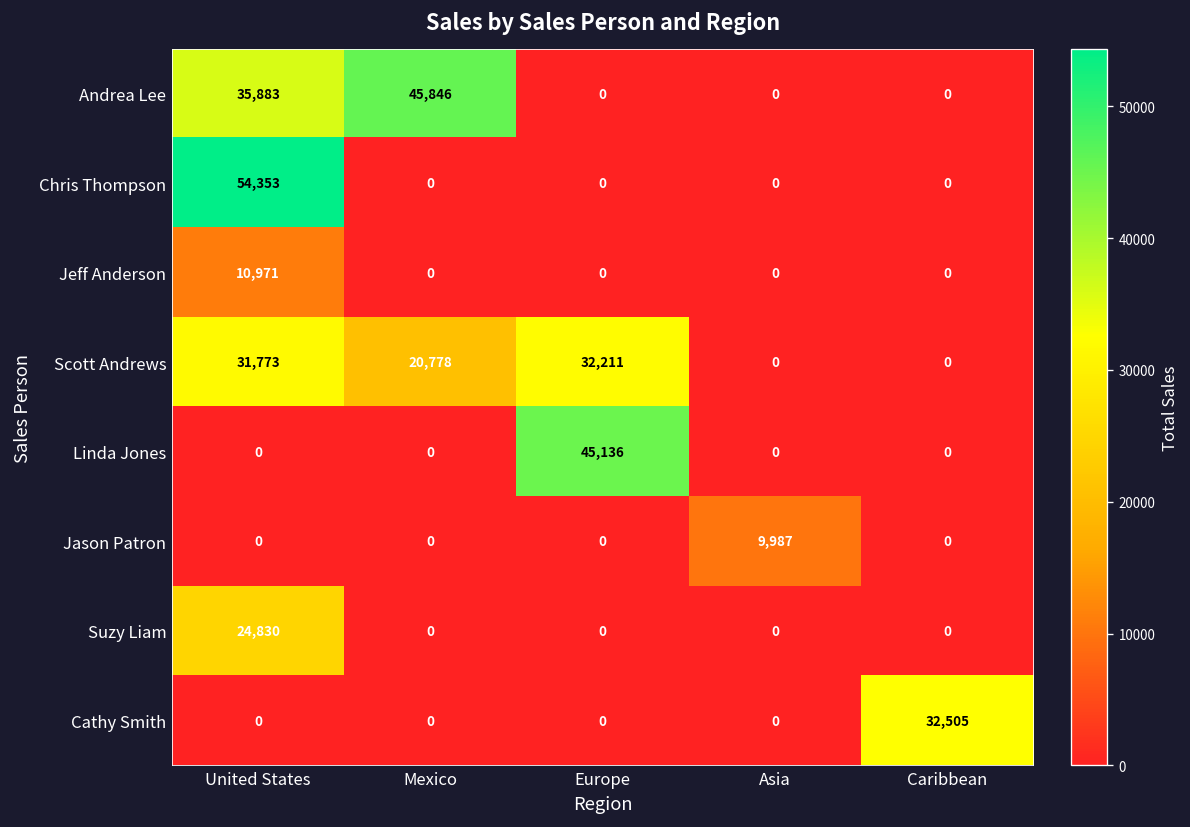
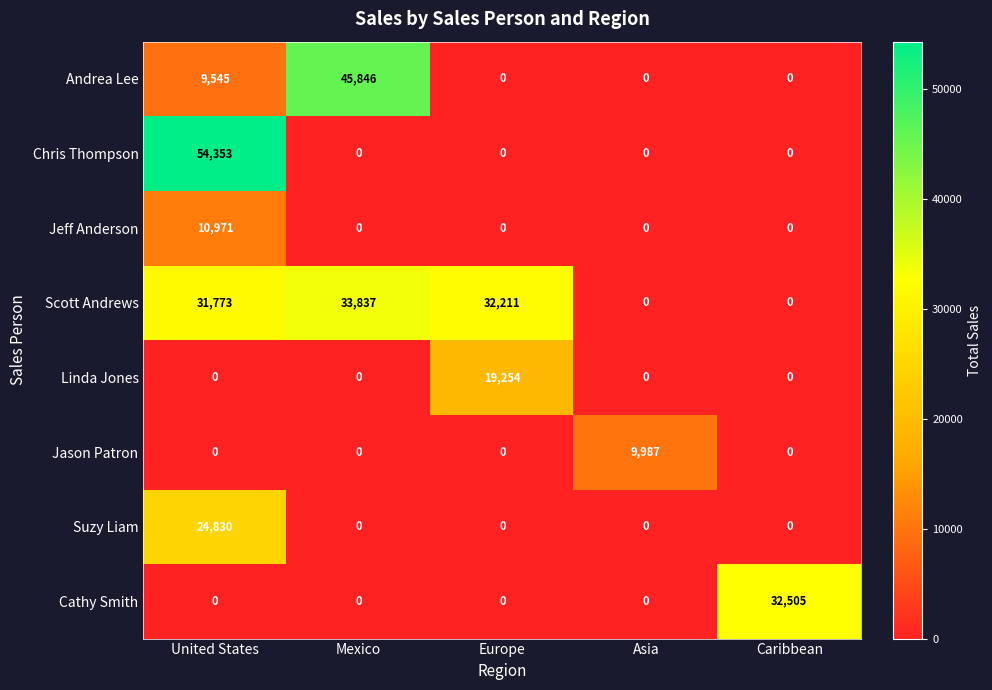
  {
    "Andrea Lee": {
-     "United States": "35,883",
+     "United States": "9,545",
      "Mexico": "45,846",
      "Europe": "0",
      "Asia": "0",
      "Caribbean": "0"
    },
    "Chris Thompson": {
      "United States": "54,353",
      "Mexico": "0",
      "Europe": "0",
      "Asia": "0",
      "Caribbean": "0"
    },
    "Jeff Anderson": {
      "United States": "10,971",
      "Mexico": "0",
      "Europe": "0",
      "Asia": "0",
      "Caribbean": "0"
    },
    "Scott Andrews": {
      "United States": "31,773",
-     "Mexico": "20,778",
+     "Mexico": "33,837",
      "Europe": "32,211",
      "Asia": "0",
      "Caribbean": "0"
    },
    "Linda Jones": {
      "United States": "0",
      "Mexico": "0",
-     "Europe": "45,136",
+     "Europe": "19,254",
      "Asia": "0",
      "Caribbean": "0"
    },
    "Jason Patron": {
      "United States": "0",
      "Mexico": "0",
      "Europe": "0",
      "Asia": "9,987",
      "Caribbean": "0"
    },
    "Suzy Liam": {
      "United States": "24,830",
      "Mexico": "0",
      "Europe": "0",
      "Asia": "0",
      "Caribbean": "0"
    },
    "Cathy Smith": {
      "United States": "0",
      "Mexico": "0",
      "Europe": "0",
      "Asia": "0",
      "Caribbean": "32,505"
    }
  }
